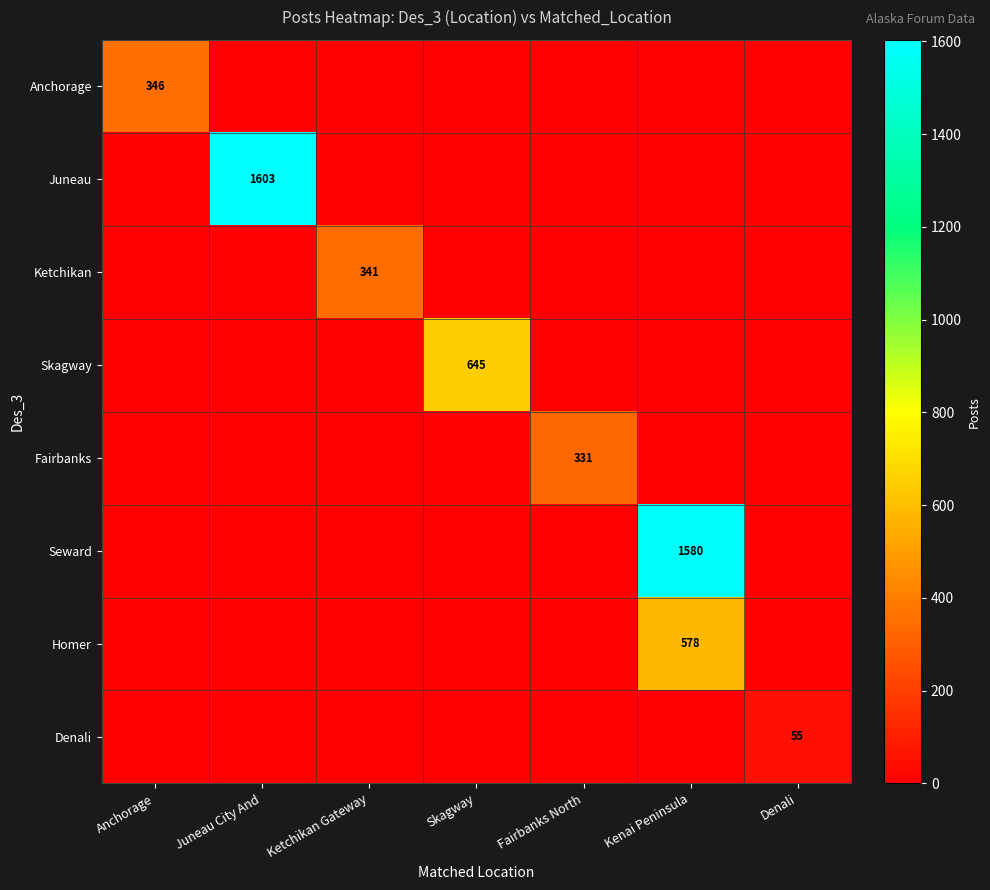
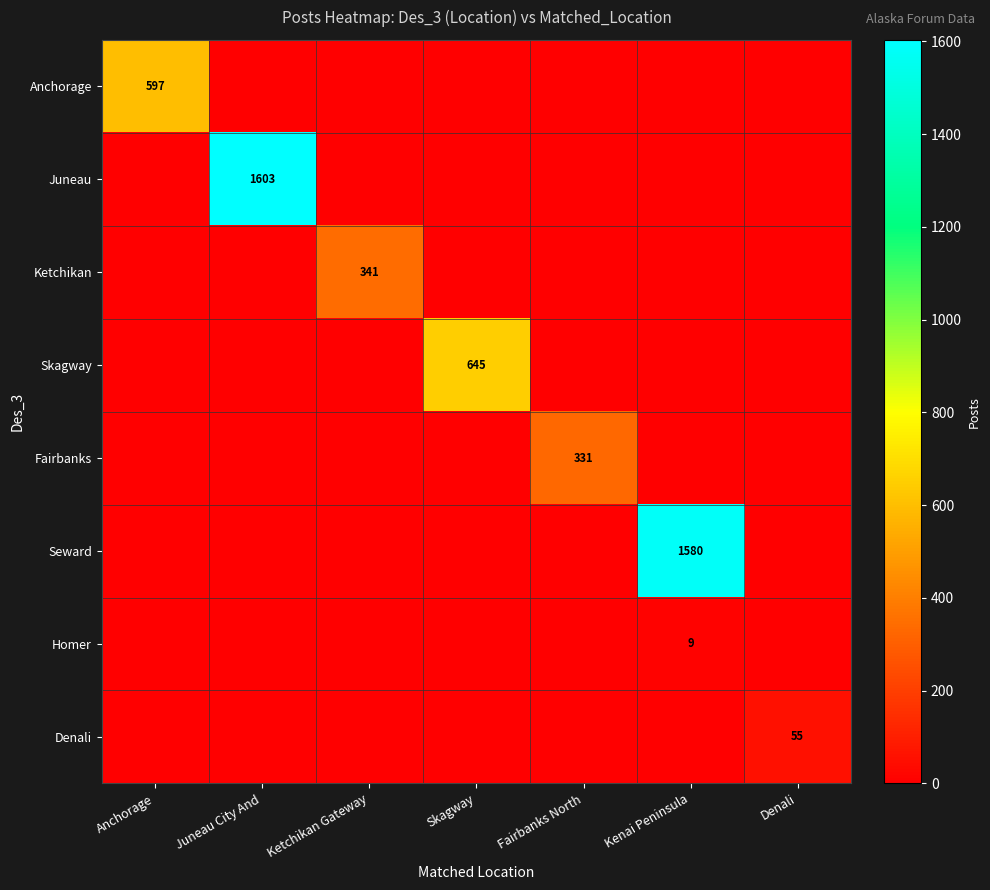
  {
    "Anchorage": {
-     "Anchorage": 346
+     "Anchorage": 597
    },
    "Juneau": {
      "Juneau City And": 1603
    },
    "Ketchikan": {
      "Ketchikan Gateway": 341
    },
    "Skagway": {
      "Skagway": 645
    },
    "Fairbanks": {
      "Fairbanks North": 331
    },
    "Seward": {
      "Kenai Peninsula": 1580
    },
    "Homer": {
-     "Kenai Peninsula": 578
+     "Kenai Peninsula": 9
    },
    "Denali": {
      "Denali": 55
    }
  }
